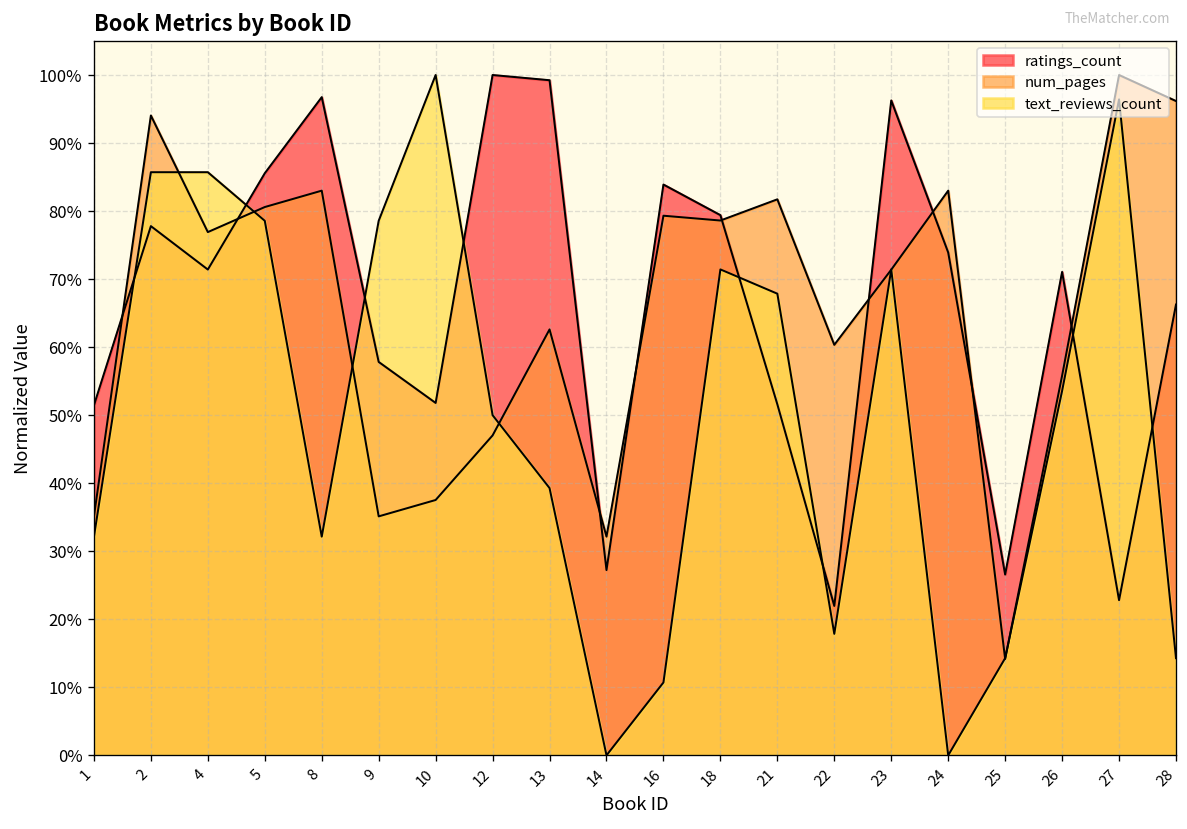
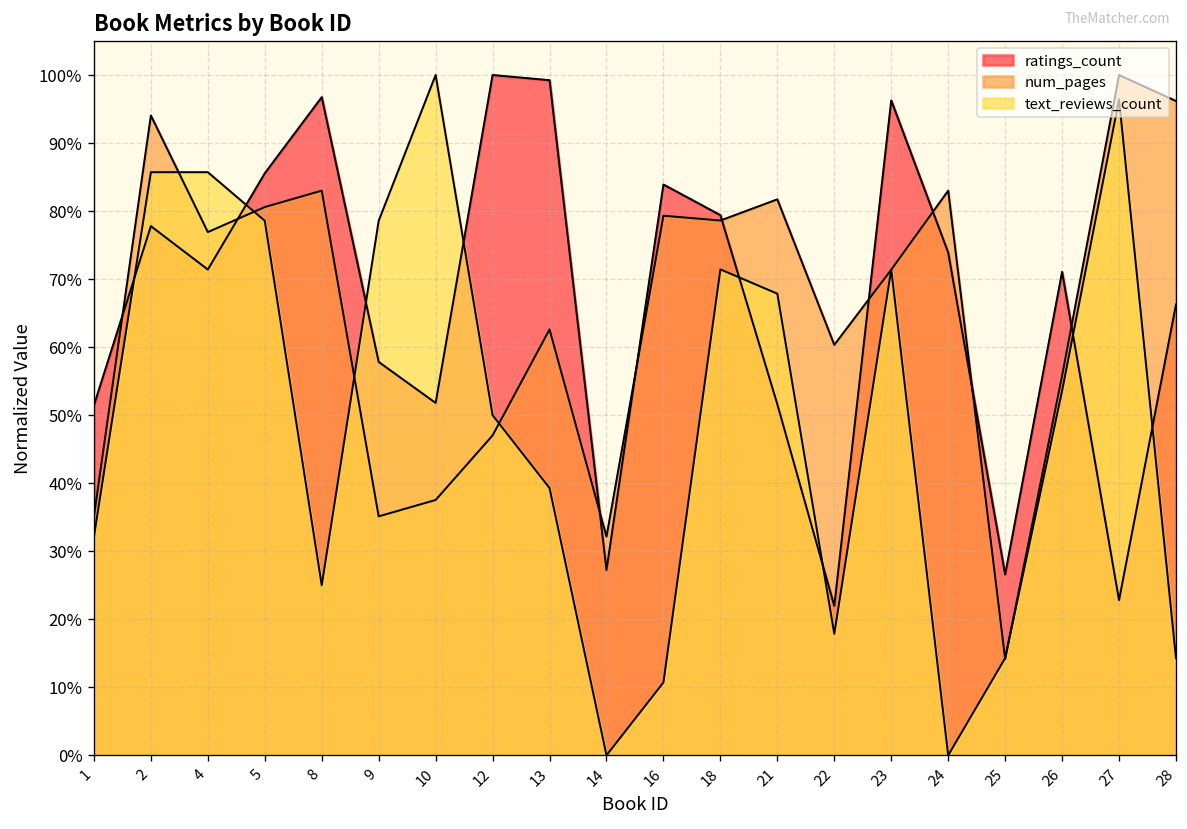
  {
    "ratings_count": {
      "1": "51%",
      "2": "78%",
      "4": "71%",
      "5": "86%",
      "8": "97%",
      "9": "58%",
      "10": "52%",
      "12": "100%",
      "13": "99%",
      "14": "27%",
      "16": "84%",
      "18": "79%",
      "21": "52%",
      "22": "22%",
      "23": "96%",
      "24": "74%",
      "25": "27%",
      "26": "71%",
      "27": "23%",
      "28": "66%"
    },
    "num_pages": {
      "1": "35%",
      "2": "94%",
      "4": "77%",
      "5": "81%",
      "8": "83%",
      "9": "35%",
      "10": "38%",
      "12": "47%",
      "13": "63%",
      "14": "32%",
      "16": "79%",
      "18": "79%",
      "21": "82%",
      "22": "60%",
      "24": "83%",
      "26": "56%",
      "28": "96%"
    },
    "text_reviews_count": {
      "1": "32%",
      "2": "86%",
      "4": "86%",
      "5": "79%",
-     "8": "32%",
+     "8": "25%",
      "9": "79%",
      "10": "100%",
      "12": "50%",
      "13": "39%",
      "14": "0%",
      "16": "11%",
      "18": "71%",
      "21": "68%",
      "22": "18%",
      "24": "0%",
      "26": "54%",
      "28": "14%"
    }
  }
